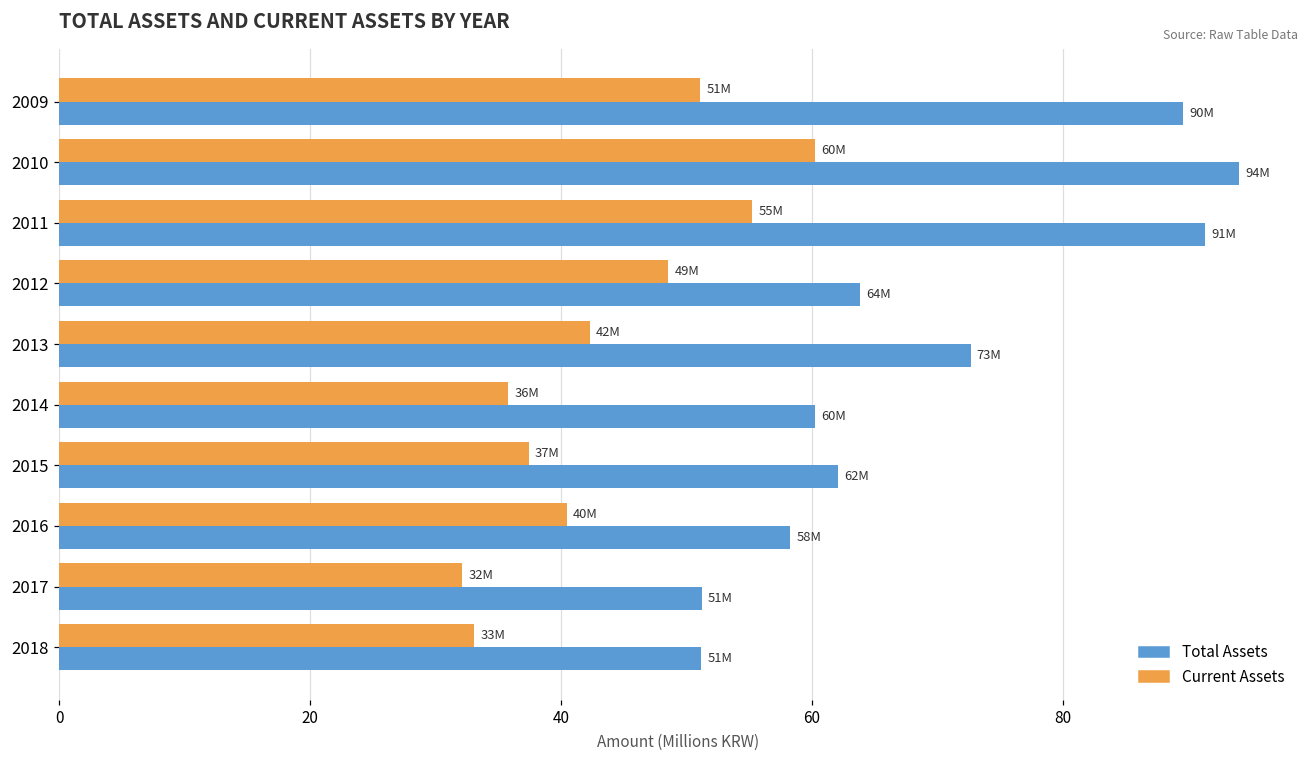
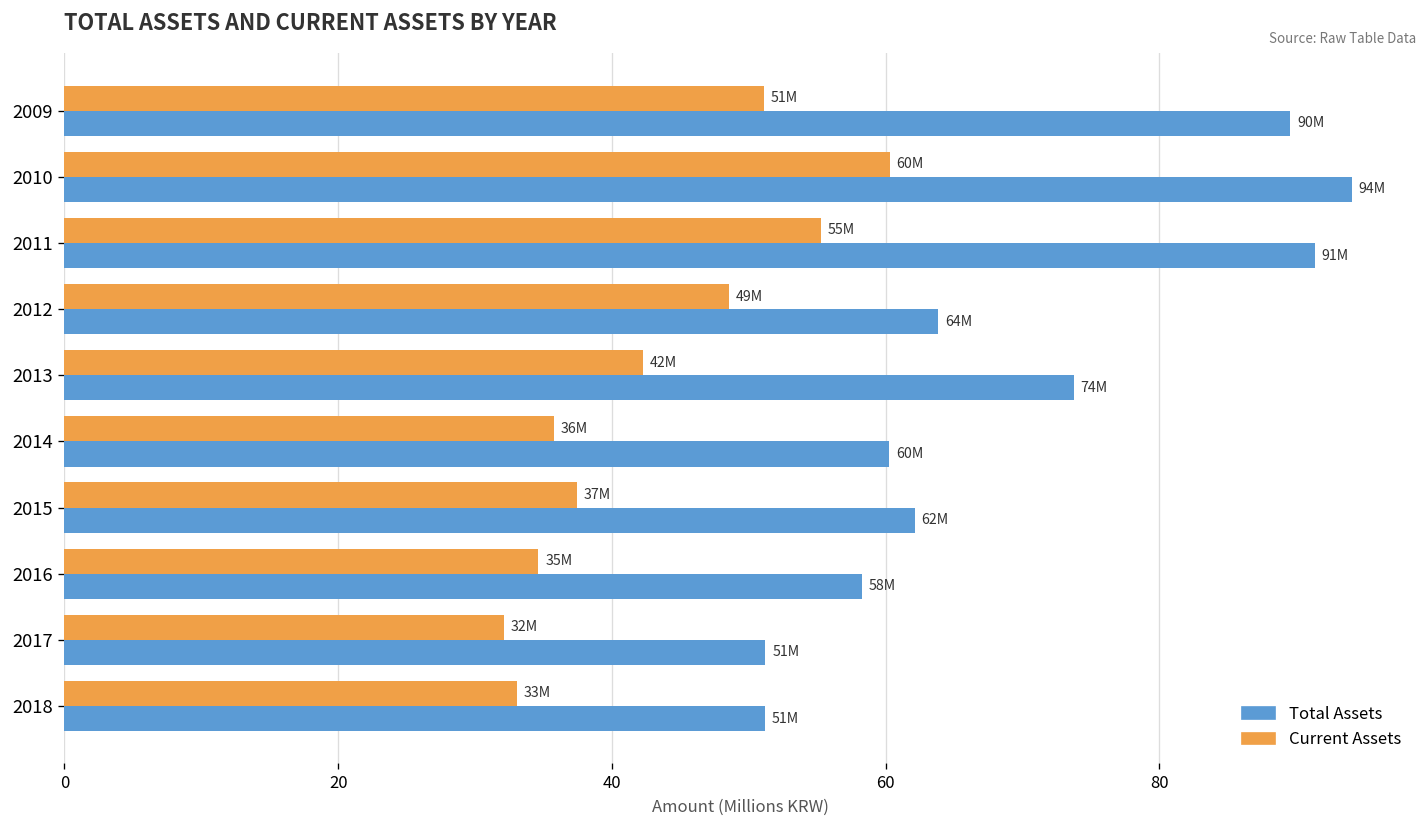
  {
    "Total Assets": {
      "2009": "90M",
      "2010": "94M",
      "2011": "91M",
      "2012": "64M",
-     "2013": "73M",
+     "2013": "74M",
      "2014": "60M",
      "2015": "62M",
      "2016": "58M",
      "2017": "51M",
      "2018": "51M"
    },
    "Current Assets": {
      "2009": "51M",
      "2010": "60M",
      "2011": "55M",
      "2012": "49M",
      "2013": "42M",
      "2014": "36M",
      "2015": "37M",
-     "2016": "40M",
+     "2016": "35M",
      "2017": "32M",
      "2018": "33M"
    }
  }
